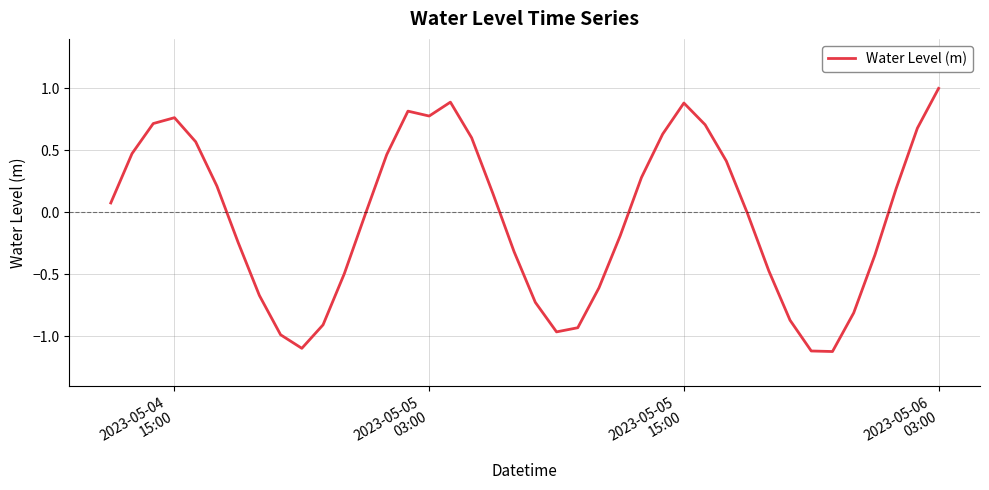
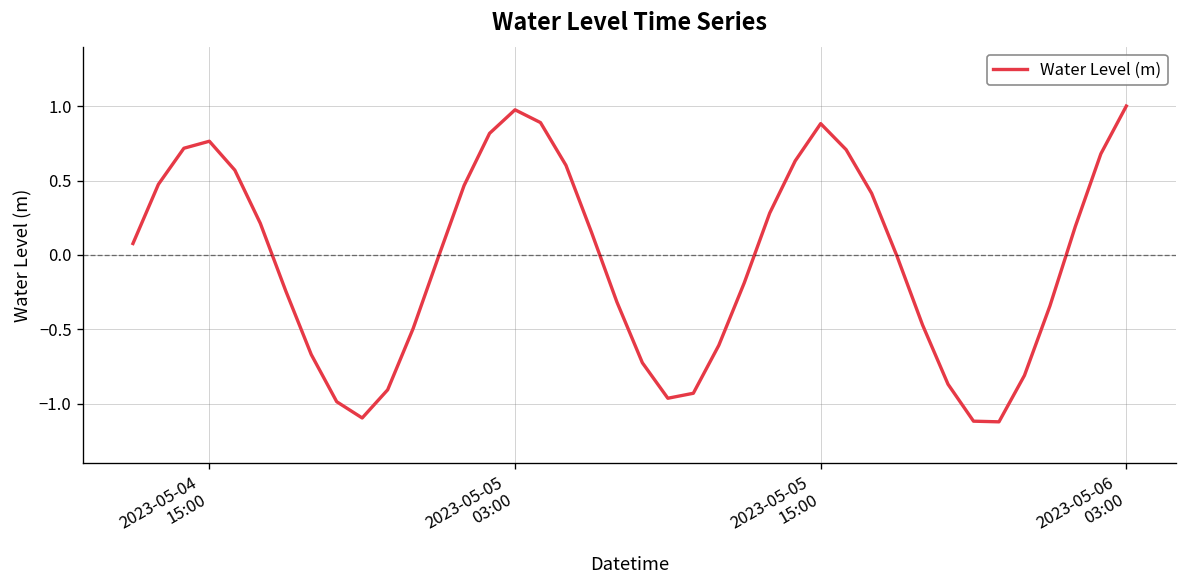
  {
    "2023-05-04 15:00": 0.76,
-   "2023-05-05 03:00": 0.78,
+   "2023-05-05 03:00": 0.98,
    "2023-05-05 15:00": 0.88,
    "2023-05-06 03:00": 1.00
  }
